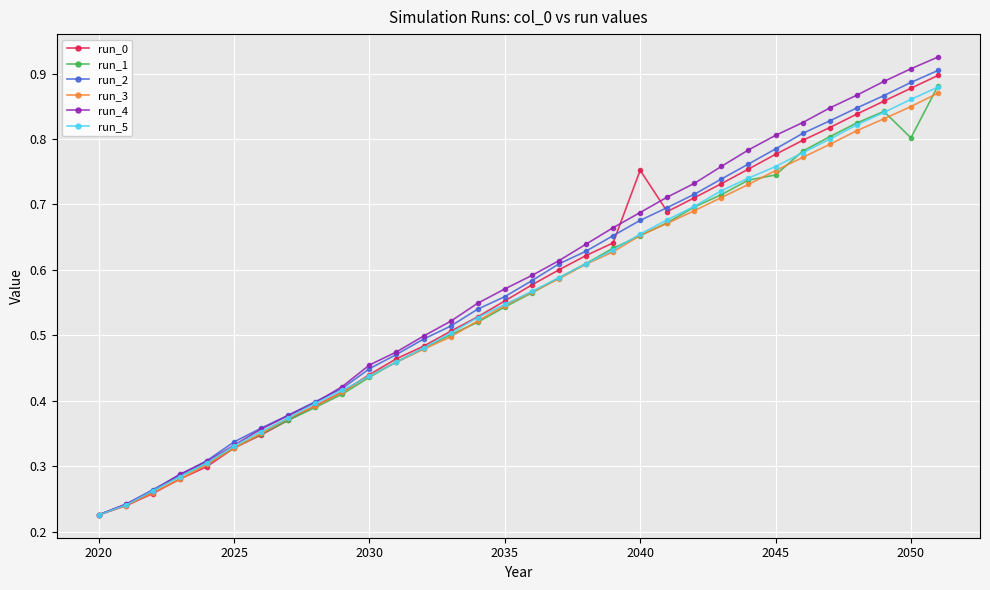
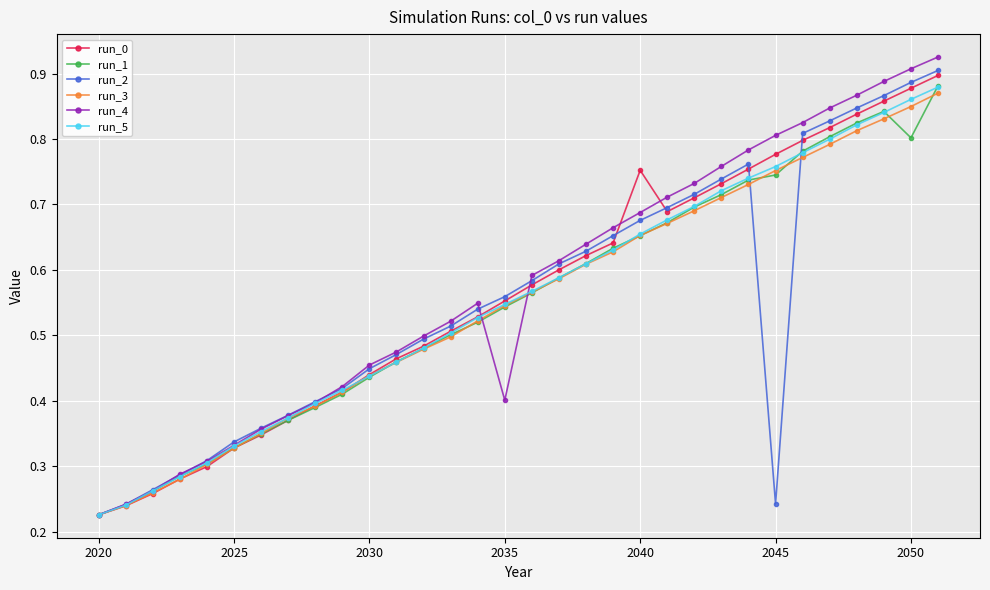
  {
    "run_0": {
      "2035": 0.55,
      "2040": 0.75,
      "2045": 0.78,
      "2050": 0.88
    },
    "run_1": {
      "2045": 0.74,
      "2050": 0.80
    },
    "run_2": {
      "2025": 0.34,
      "2030": 0.45,
      "2035": 0.56,
      "2040": 0.68,
-     "2045": 0.78,
+     "2045": 0.24,
      "2050": 0.89
    },
    "run_3": {
      "2045": 0.75,
      "2050": 0.85
    },
    "run_4": {
      "2030": 0.45,
-     "2035": 0.57,
+     "2035": 0.40,
      "2040": 0.69,
      "2045": 0.81,
      "2050": 0.91
    },
    "run_5": {
      "2045": 0.76,
      "2050": 0.86
    }
  }
